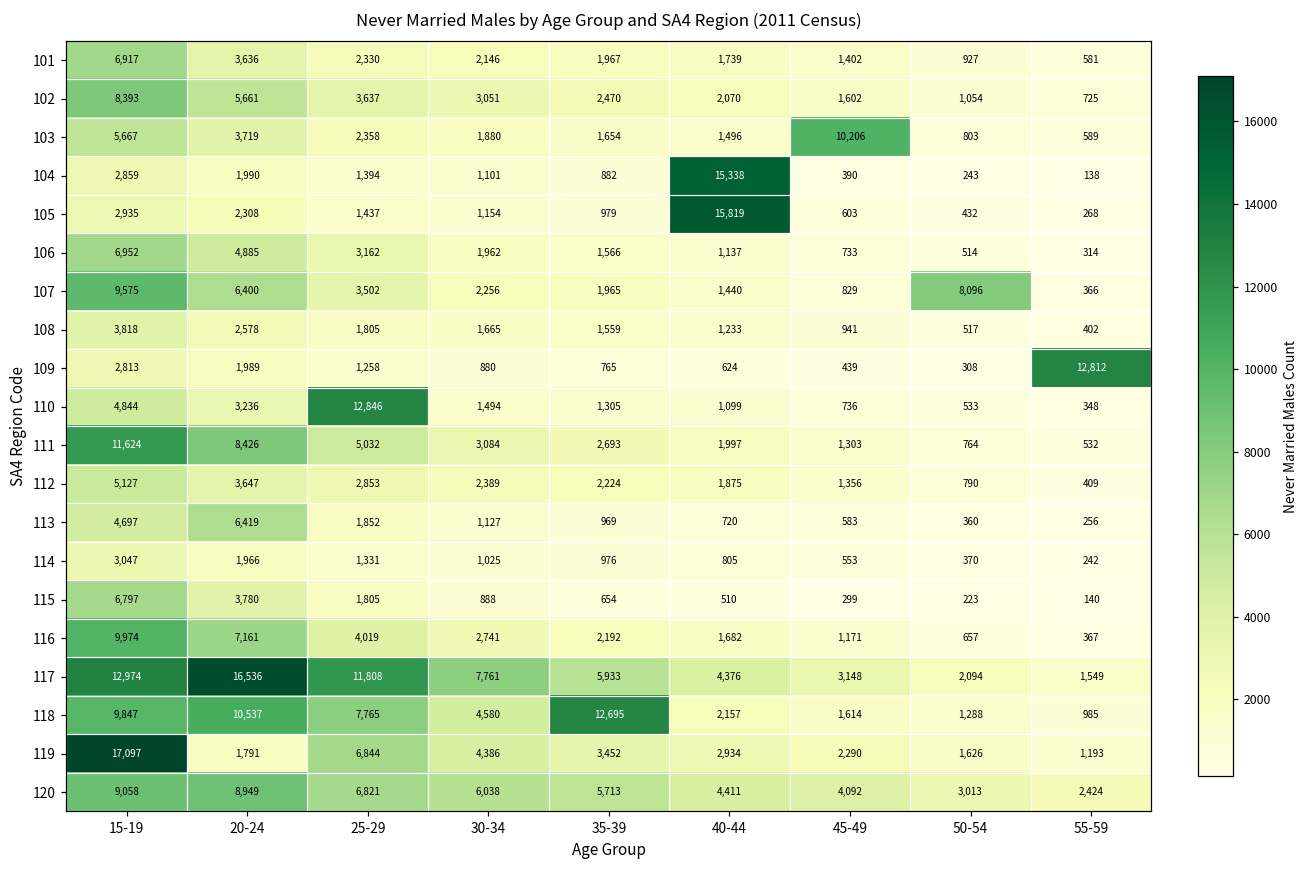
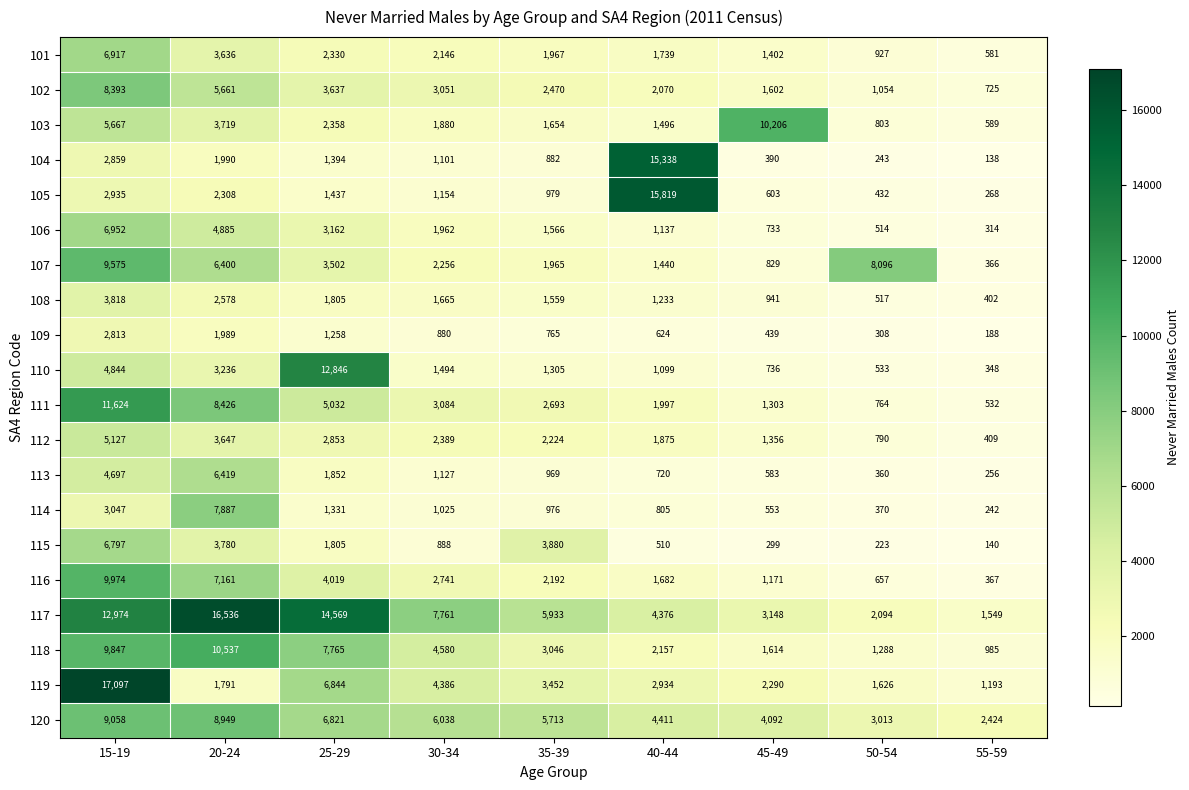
  {
    "101": {
      "15-19": "6,917",
      "20-24": "3,636",
      "25-29": "2,330",
      "30-34": "2,146",
      "35-39": "1,967",
      "40-44": "1,739",
      "45-49": "1,402",
      "50-54": "927",
      "55-59": "581"
    },
    "102": {
      "15-19": "8,393",
      "20-24": "5,661",
      "25-29": "3,637",
      "30-34": "3,051",
      "35-39": "2,470",
      "40-44": "2,070",
      "45-49": "1,602",
      "50-54": "1,054",
      "55-59": "725"
    },
    "103": {
      "15-19": "5,667",
      "20-24": "3,719",
      "25-29": "2,358",
      "30-34": "1,880",
      "35-39": "1,654",
      "40-44": "1,496",
      "45-49": "10,206",
      "50-54": "803",
      "55-59": "589"
    },
    "104": {
      "15-19": "2,859",
      "20-24": "1,990",
      "25-29": "1,394",
      "30-34": "1,101",
      "35-39": "882",
      "40-44": "15,338",
      "45-49": "390",
      "50-54": "243",
      "55-59": "138"
    },
    "105": {
      "15-19": "2,935",
      "20-24": "2,308",
      "25-29": "1,437",
      "30-34": "1,154",
      "35-39": "979",
      "40-44": "15,819",
      "45-49": "603",
      "50-54": "432",
      "55-59": "268"
    },
    "106": {
      "15-19": "6,952",
      "20-24": "4,885",
      "25-29": "3,162",
      "30-34": "1,962",
      "35-39": "1,566",
      "40-44": "1,137",
      "45-49": "733",
      "50-54": "514",
      "55-59": "314"
    },
    "107": {
      "15-19": "9,575",
      "20-24": "6,400",
      "25-29": "3,502",
      "30-34": "2,256",
      "35-39": "1,965",
      "40-44": "1,440",
      "45-49": "829",
      "50-54": "8,096",
      "55-59": "366"
    },
    "108": {
      "15-19": "3,818",
      "20-24": "2,578",
      "25-29": "1,805",
      "30-34": "1,665",
      "35-39": "1,559",
      "40-44": "1,233",
      "45-49": "941",
      "50-54": "517",
      "55-59": "402"
    },
    "109": {
      "15-19": "2,813",
      "20-24": "1,989",
      "25-29": "1,258",
      "30-34": "880",
      "35-39": "765",
      "40-44": "624",
      "45-49": "439",
      "50-54": "308",
-     "55-59": "12,812"
+     "55-59": "188"
    },
    "110": {
      "15-19": "4,844",
      "20-24": "3,236",
      "25-29": "12,846",
      "30-34": "1,494",
      "35-39": "1,305",
      "40-44": "1,099",
      "45-49": "736",
      "50-54": "533",
      "55-59": "348"
    },
    "111": {
      "15-19": "11,624",
      "20-24": "8,426",
      "25-29": "5,032",
      "30-34": "3,084",
      "35-39": "2,693",
      "40-44": "1,997",
      "45-49": "1,303",
      "50-54": "764",
      "55-59": "532"
    },
    "112": {
      "15-19": "5,127",
      "20-24": "3,647",
      "25-29": "2,853",
      "30-34": "2,389",
      "35-39": "2,224",
      "40-44": "1,875",
      "45-49": "1,356",
      "50-54": "790",
      "55-59": "409"
    },
    "113": {
      "15-19": "4,697",
      "20-24": "6,419",
      "25-29": "1,852",
      "30-34": "1,127",
      "35-39": "969",
      "40-44": "720",
      "45-49": "583",
      "50-54": "360",
      "55-59": "256"
    },
    "114": {
      "15-19": "3,047",
-     "20-24": "1,966",
+     "20-24": "7,887",
      "25-29": "1,331",
      "30-34": "1,025",
      "35-39": "976",
      "40-44": "805",
      "45-49": "553",
      "50-54": "370",
      "55-59": "242"
    },
    "115": {
      "15-19": "6,797",
      "20-24": "3,780",
      "25-29": "1,805",
      "30-34": "888",
-     "35-39": "654",
+     "35-39": "3,880",
      "40-44": "510",
      "45-49": "299",
      "50-54": "223",
      "55-59": "140"
    },
    "116": {
      "15-19": "9,974",
      "20-24": "7,161",
      "25-29": "4,019",
      "30-34": "2,741",
      "35-39": "2,192",
      "40-44": "1,682",
      "45-49": "1,171",
      "50-54": "657",
      "55-59": "367"
    },
    "117": {
      "15-19": "12,974",
      "20-24": "16,536",
-     "25-29": "11,808",
+     "25-29": "14,569",
      "30-34": "7,761",
      "35-39": "5,933",
      "40-44": "4,376",
      "45-49": "3,148",
      "50-54": "2,094",
      "55-59": "1,549"
    },
    "118": {
      "15-19": "9,847",
      "20-24": "10,537",
      "25-29": "7,765",
      "30-34": "4,580",
-     "35-39": "12,695",
+     "35-39": "3,046",
      "40-44": "2,157",
      "45-49": "1,614",
      "50-54": "1,288",
      "55-59": "985"
    },
    "119": {
      "15-19": "17,097",
      "20-24": "1,791",
      "25-29": "6,844",
      "30-34": "4,386",
      "35-39": "3,452",
      "40-44": "2,934",
      "45-49": "2,290",
      "50-54": "1,626",
      "55-59": "1,193"
    },
    "120": {
      "15-19": "9,058",
      "20-24": "8,949",
      "25-29": "6,821",
      "30-34": "6,038",
      "35-39": "5,713",
      "40-44": "4,411",
      "45-49": "4,092",
      "50-54": "3,013",
      "55-59": "2,424"
    }
  }
